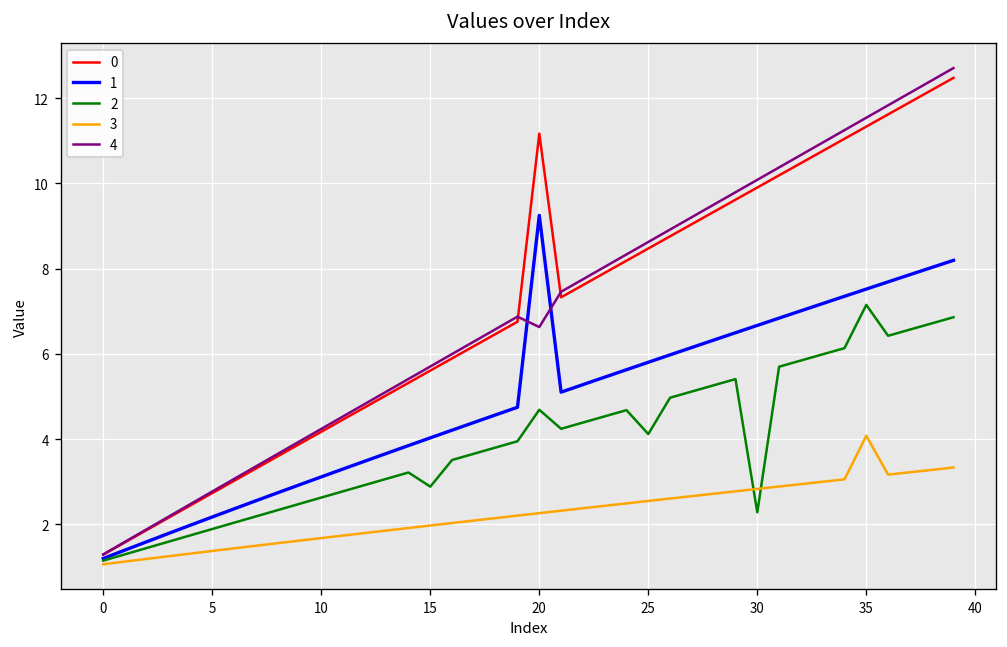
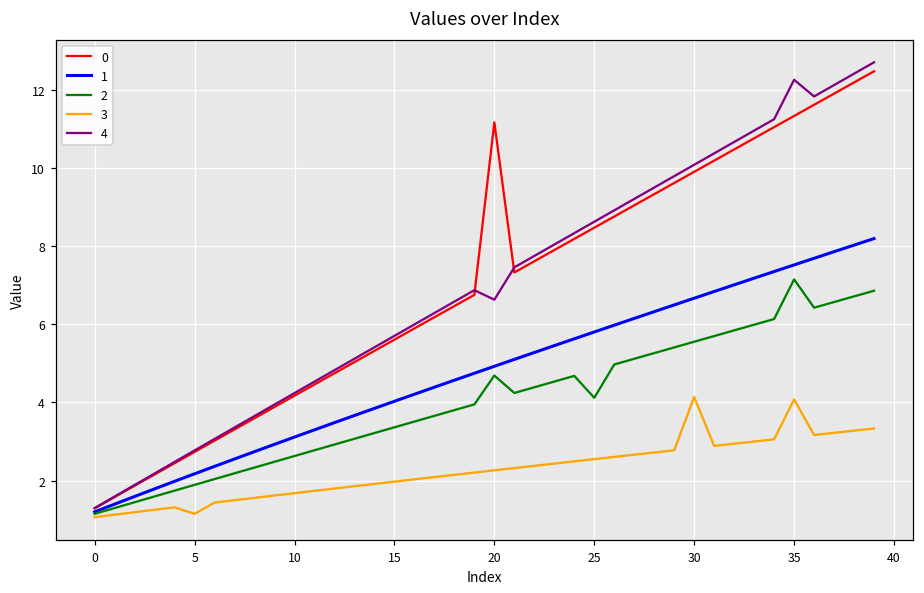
  {
    "0": {
      "15": 5.6,
      "20": 11.2,
      "25": 8.5,
      "30": 9.9,
      "35": 11.3
    },
    "1": {
      "5": 2.2,
      "10": 3.1,
      "15": 4.0,
-     "20": 9.2,
+     "20": 4.9,
      "25": 5.8,
      "30": 6.7,
      "35": 7.5
    },
    "2": {
      "5": 1.9,
      "10": 2.6,
-     "15": 2.9,
+     "15": 3.4,
      "20": 4.7,
      "25": 4.1,
-     "30": 2.3,
+     "30": 5.6,
      "35": 7.1
    },
    "3": {
      "0": 1.1,
-     "5": 1.4,
+     "5": 1.1,
      "10": 1.7,
      "15": 2.0,
      "20": 2.3,
      "25": 2.5,
-     "30": 2.8,
+     "30": 4.1,
      "35": 4.1
    },
    "4": {
      "15": 5.7,
      "20": 6.6,
      "25": 8.6,
      "30": 10.1,
-     "35": 11.5
+     "35": 12.3
    }
  }
